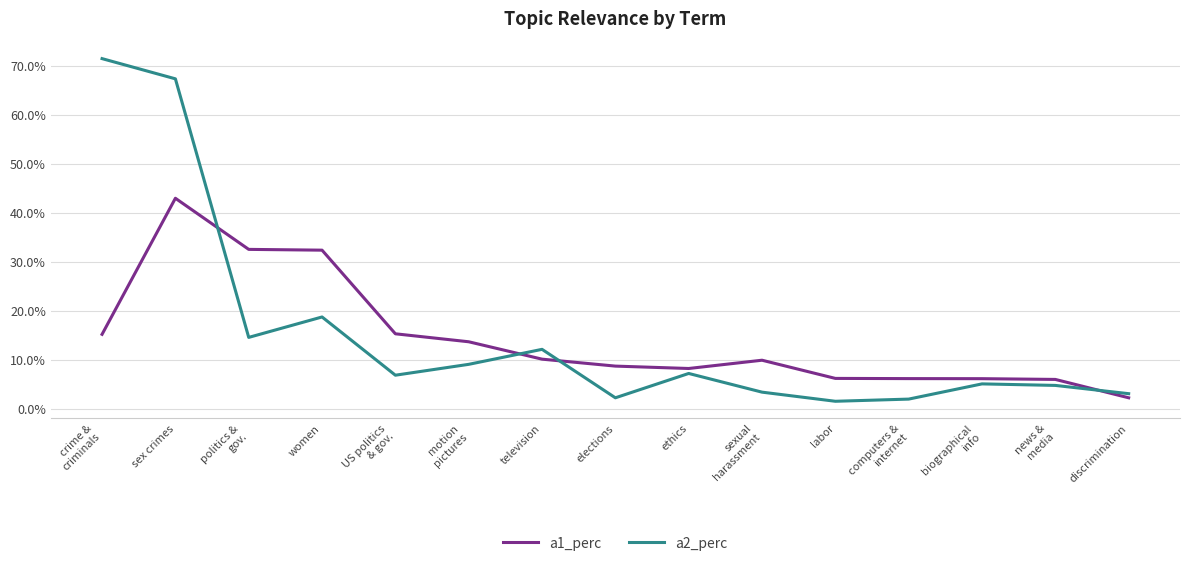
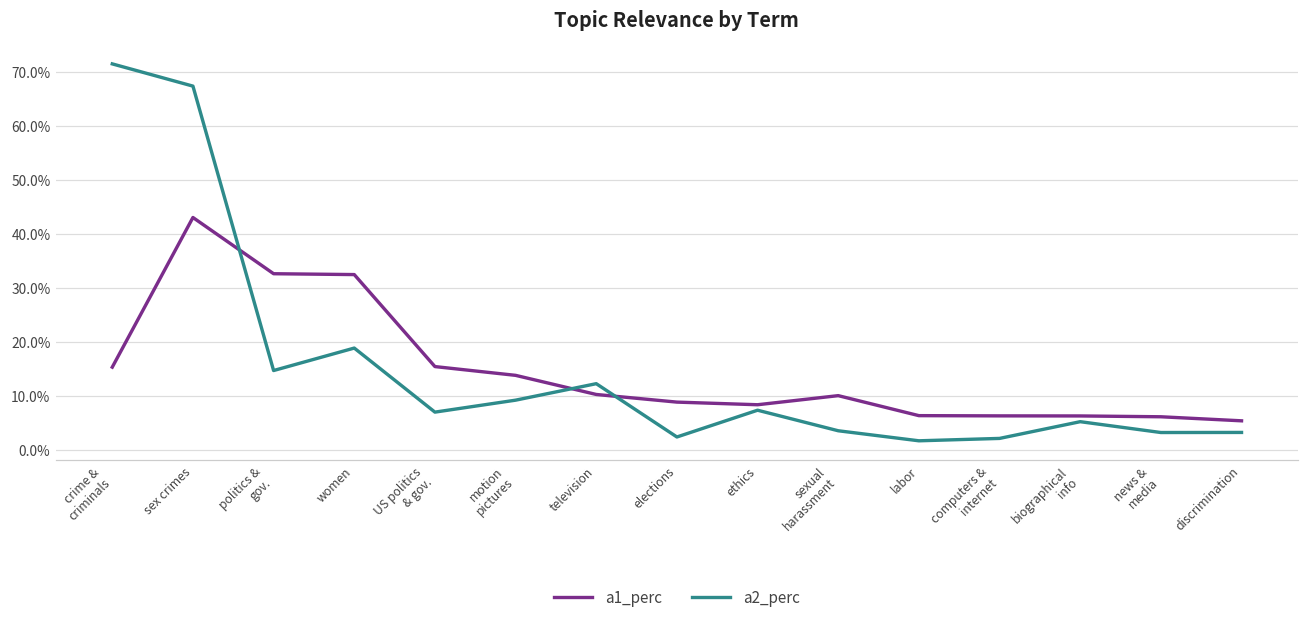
  {
    "a1_perc": {
      "crime & criminals": "15%",
      "sex crimes": "43%",
      "politics & gov.": "33%",
      "women": "32%",
      "US politics & gov.": "15%",
      "motion pictures": "14%",
      "television": "10%",
      "elections": "9%",
      "ethics": "8%",
      "sexual harassment": "10%",
      "labor": "6%",
      "computers & internet": "6%",
      "biographical info": "6%",
      "news & media": "6%",
-     "discrimination": "2%"
+     "discrimination": "5%"
    },
    "a2_perc": {
      "crime & criminals": "71%",
      "sex crimes": "67%",
      "politics & gov.": "15%",
      "women": "19%",
      "US politics & gov.": "7%",
      "motion pictures": "9%",
      "television": "12%",
      "elections": "2%",
      "ethics": "7%",
      "sexual harassment": "3%",
      "labor": "2%",
      "computers & internet": "2%",
      "biographical info": "5%",
-     "news & media": "5%",
+     "news & media": "3%",
      "discrimination": "3%"
    }
  }
